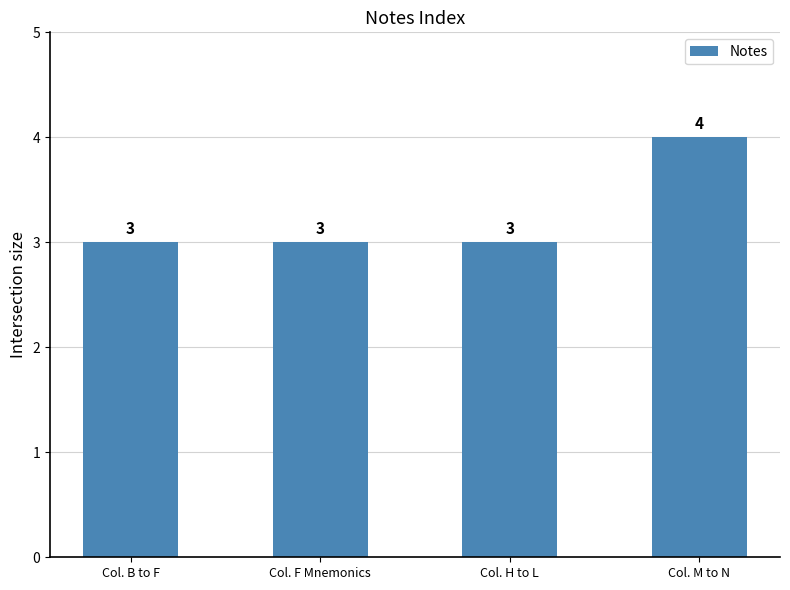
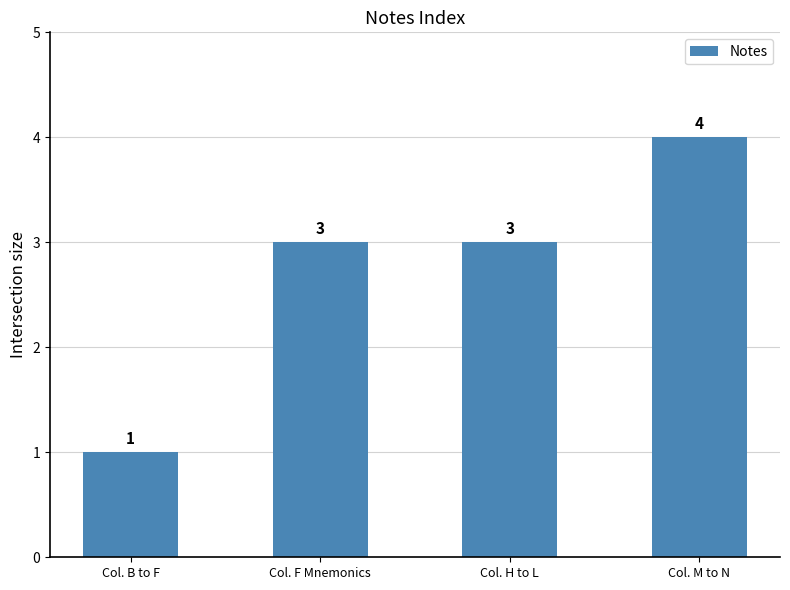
  {
-   "Col. B to F": 3,
+   "Col. B to F": 1,
    "Col. F Mnemonics": 3,
    "Col. H to L": 3,
    "Col. M to N": 4
  }
